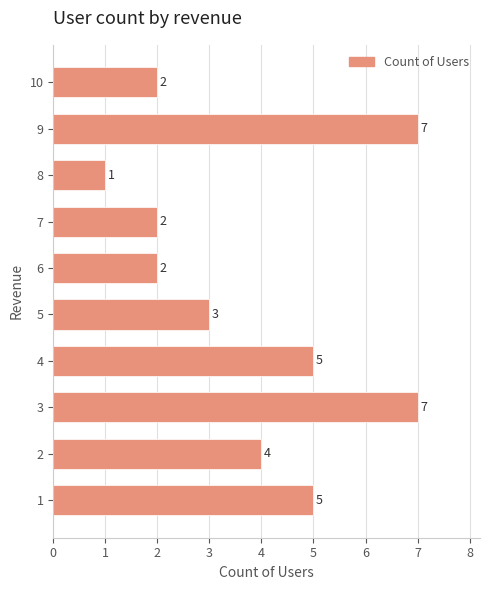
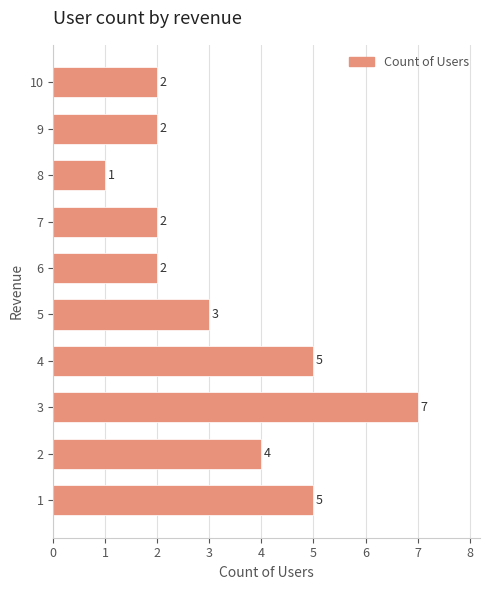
  {
    "10": 2,
-   "9": 7,
+   "9": 2,
    "8": 1,
    "7": 2,
    "6": 2,
    "5": 3,
    "4": 5,
    "3": 7,
    "2": 4,
    "1": 5
  }
